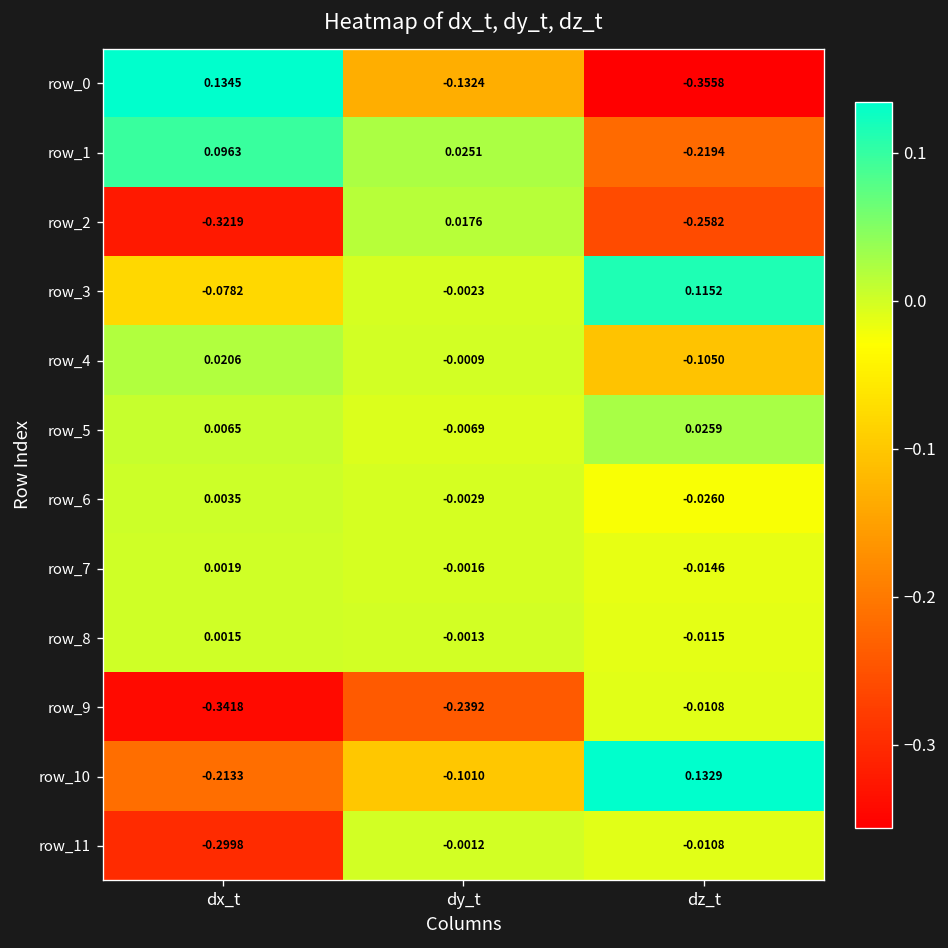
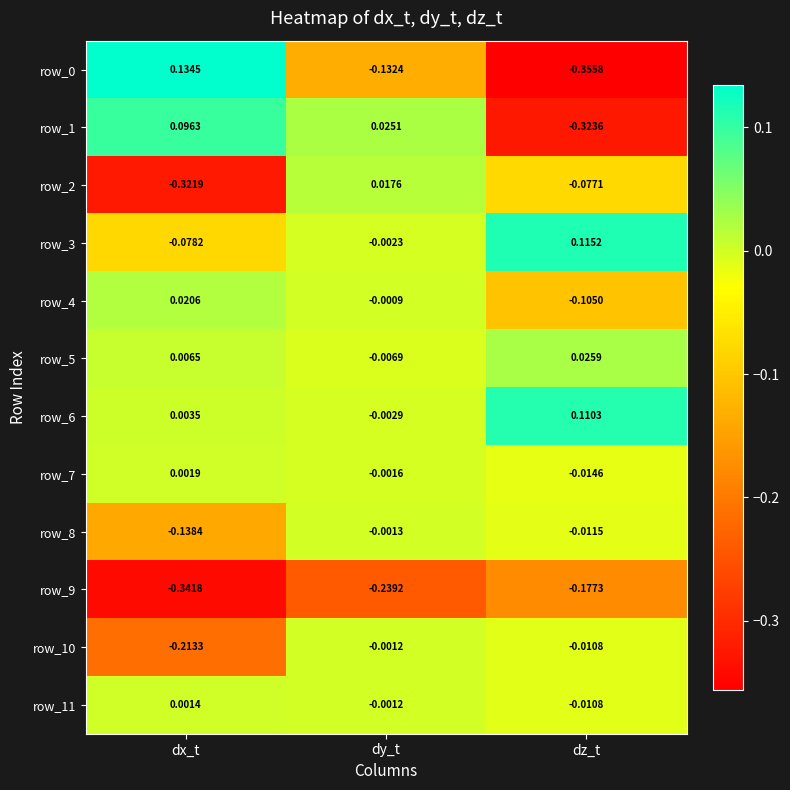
  {
    "row_0": {
      "dx_t": 0.1345,
      "dy_t": -0.1324,
      "dz_t": -0.3558
    },
    "row_1": {
      "dx_t": 0.0963,
      "dy_t": 0.0251,
-     "dz_t": -0.2194
+     "dz_t": -0.3236
    },
    "row_2": {
      "dx_t": -0.3219,
      "dy_t": 0.0176,
-     "dz_t": -0.2582
+     "dz_t": -0.0771
    },
    "row_3": {
      "dx_t": -0.0782,
      "dy_t": -0.0023,
      "dz_t": 0.1152
    },
    "row_4": {
      "dx_t": 0.0206,
      "dy_t": -0.0009,
      "dz_t": -0.1050
    },
    "row_5": {
      "dx_t": 0.0065,
      "dy_t": -0.0069,
      "dz_t": 0.0259
    },
    "row_6": {
      "dx_t": 0.0035,
      "dy_t": -0.0029,
-     "dz_t": -0.0260
+     "dz_t": 0.1103
    },
    "row_7": {
      "dx_t": 0.0019,
      "dy_t": -0.0016,
      "dz_t": -0.0146
    },
    "row_8": {
-     "dx_t": 0.0015,
+     "dx_t": -0.1384,
      "dy_t": -0.0013,
      "dz_t": -0.0115
    },
    "row_9": {
      "dx_t": -0.3418,
      "dy_t": -0.2392,
-     "dz_t": -0.0108
+     "dz_t": -0.1773
    },
    "row_10": {
      "dx_t": -0.2133,
-     "dy_t": -0.1010,
-     "dz_t": 0.1329
+     "dy_t": -0.0012,
+     "dz_t": -0.0108
    },
    "row_11": {
-     "dx_t": -0.2998,
+     "dx_t": 0.0014,
      "dy_t": -0.0012,
      "dz_t": -0.0108
    }
  }
